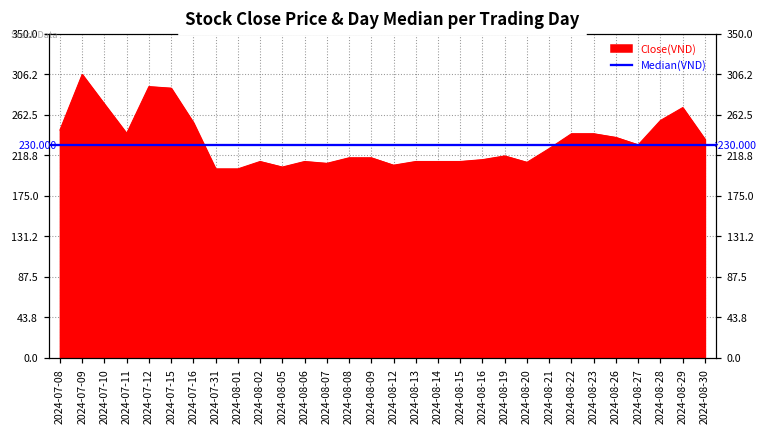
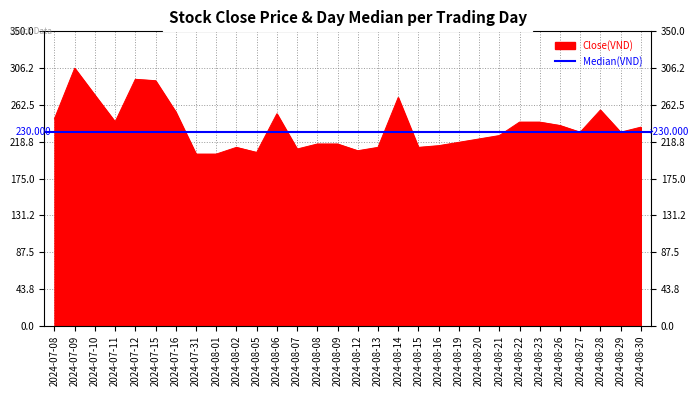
  {
    "2024-07-09": 310,
    "2024-07-10": 270,
    "2024-07-11": 240,
    "2024-07-12": 290,
    "2024-07-15": 290,
    "2024-07-16": 250,
    "2024-07-31": 200,
    "2024-08-01": 200,
    "2024-08-02": 210,
    "2024-08-05": 210,
-   "2024-08-06": 210,
+   "2024-08-06": 250,
    "2024-08-07": 210,
    "2024-08-08": 220,
    "2024-08-09": 220,
    "2024-08-12": 210,
    "2024-08-13": 210,
-   "2024-08-14": 210,
+   "2024-08-14": 270,
    "2024-08-15": 210,
    "2024-08-16": 210,
    "2024-08-19": 220,
-   "2024-08-20": 210,
+   "2024-08-20": 220,
    "2024-08-21": 230,
    "2024-08-22": 240,
    "2024-08-23": 240,
    "2024-08-26": 240,
    "2024-08-27": 230,
    "2024-08-28": 260,
-   "2024-08-29": 270
+   "2024-08-29": 230
  }
